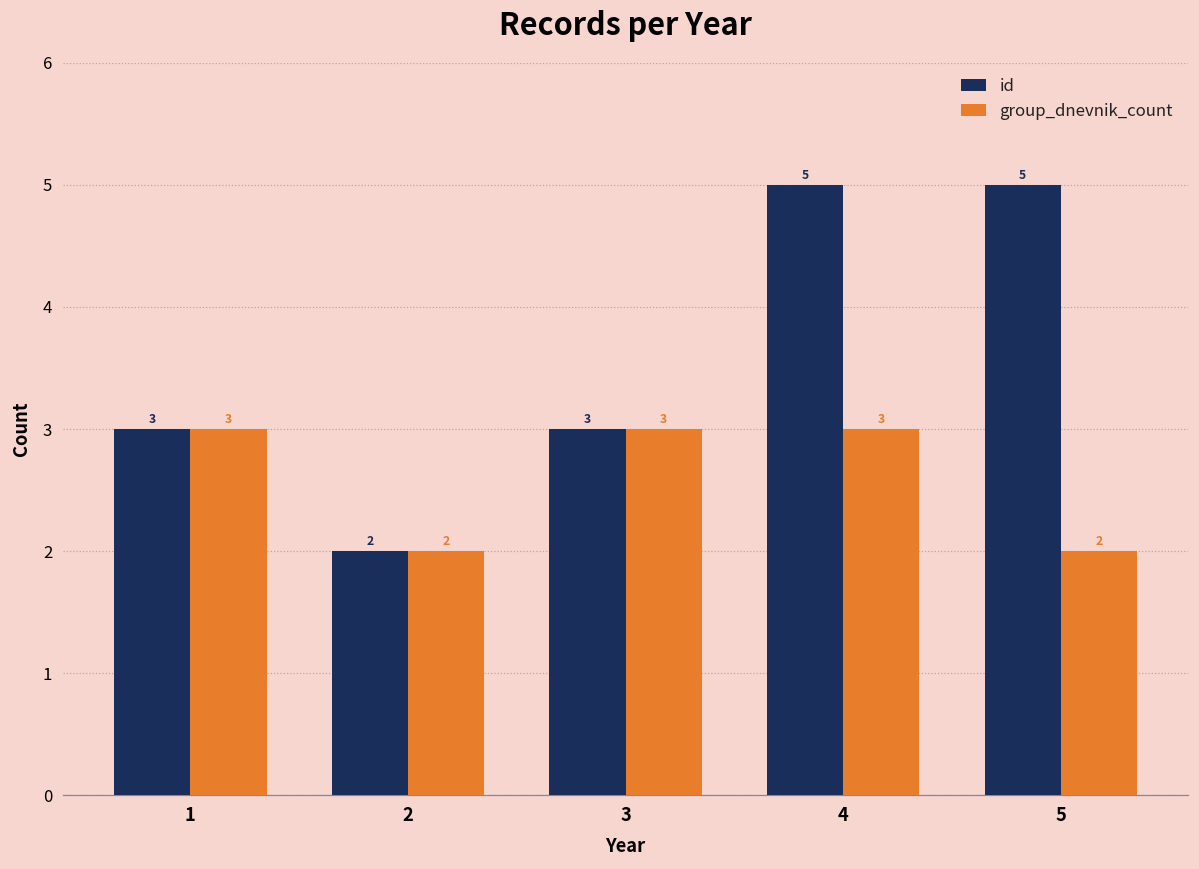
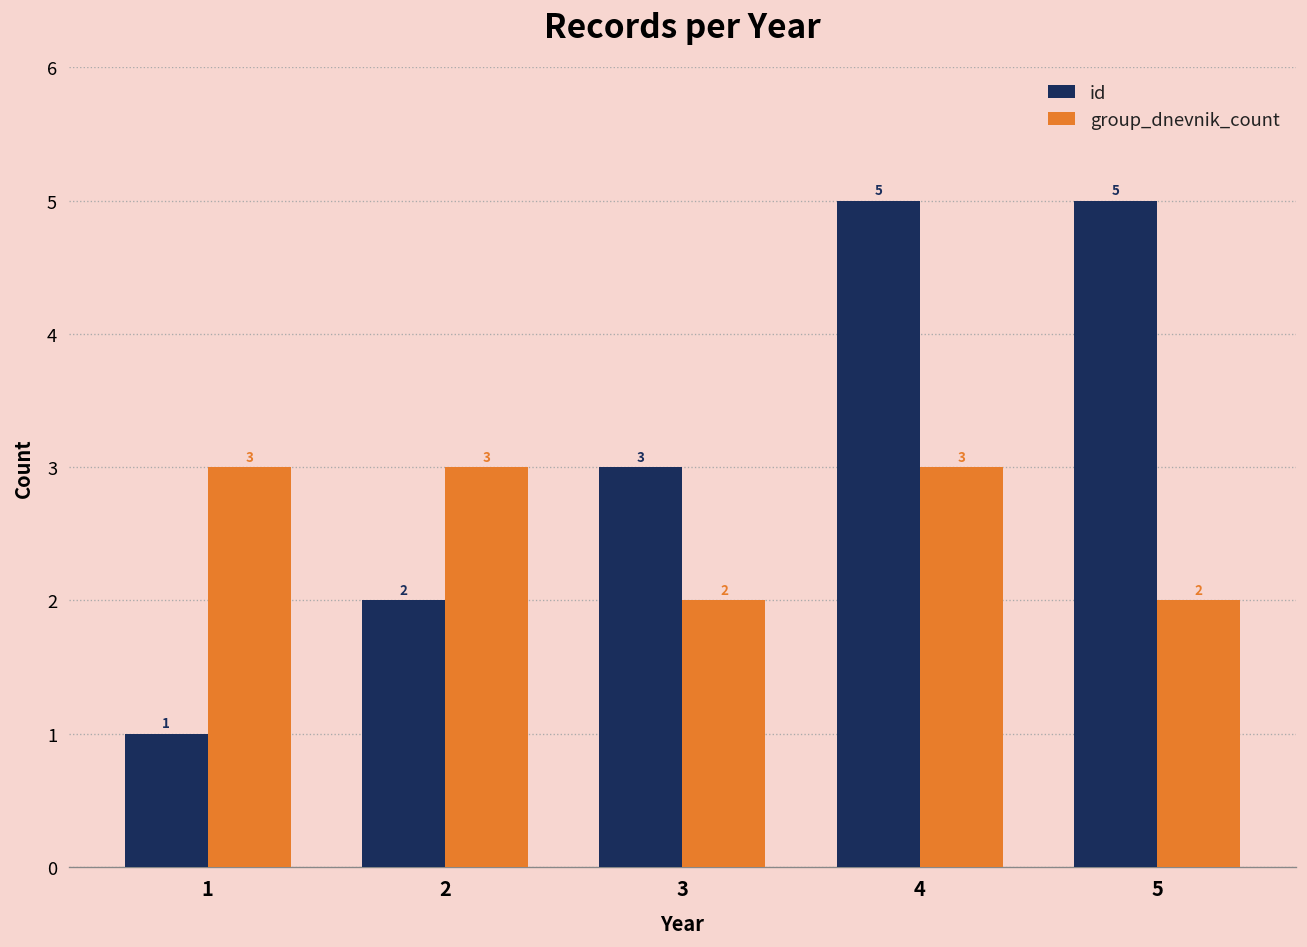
  {
    "id": {
-     "1": 3,
+     "1": 1,
      "2": 2,
      "3": 3,
      "4": 5,
      "5": 5
    },
    "group_dnevnik_count": {
      "1": 3,
-     "2": 2,
-     "3": 3,
+     "2": 3,
+     "3": 2,
      "4": 3,
      "5": 2
    }
  }
